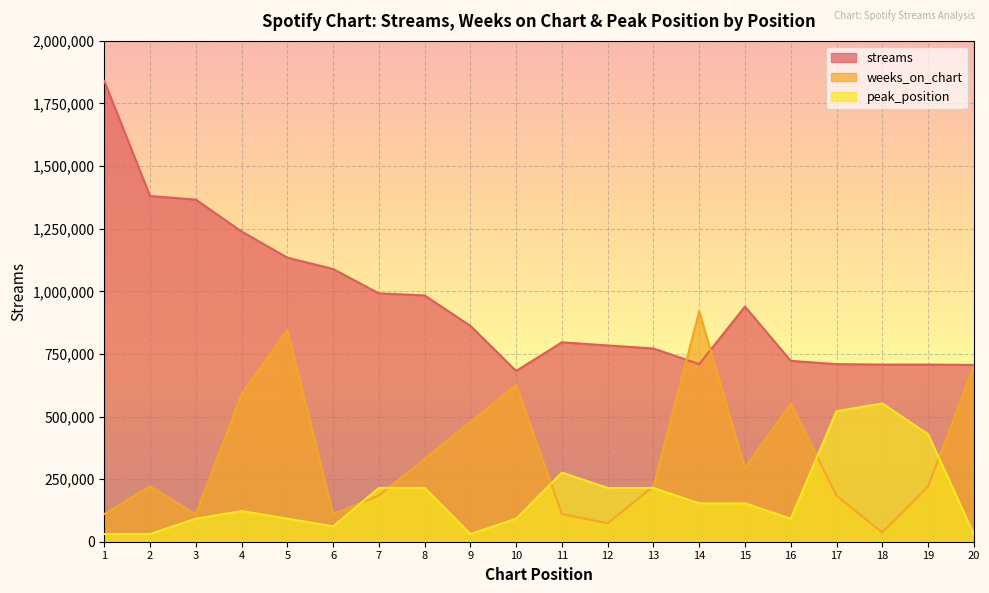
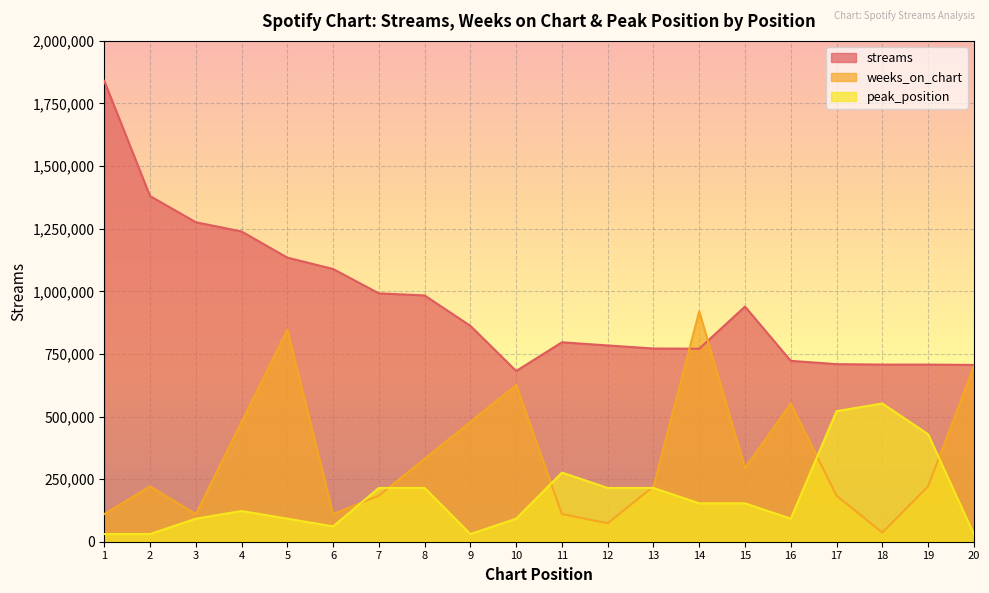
  {
    "streams": {
      "1": "1,840,000",
      "2": "1,380,000",
-     "3": "1,370,000",
+     "3": "1,280,000",
      "4": "1,240,000",
      "5": "1,130,000",
      "6": "1,090,000",
      "7": "990,000",
      "8": "980,000",
      "9": "860,000",
      "10": "680,000",
      "11": "800,000",
      "12": "780,000",
      "13": "770,000",
-     "14": "710,000",
+     "14": "770,000",
      "15": "940,000",
      "16": "720,000",
      "17": "710,000",
      "18": "710,000",
      "19": "710,000"
    },
    "weeks_on_chart": {
      "1": "110,000",
      "2": "220,000",
      "3": "110,000",
-     "4": "590,000",
+     "4": "480,000",
      "5": "850,000",
      "6": "110,000",
      "7": "180,000",
      "8": "330,000",
      "9": "480,000",
      "10": "630,000",
      "11": "110,000",
      "12": "70,000",
      "14": "920,000",
      "15": "290,000",
      "16": "550,000",
      "17": "180,000",
      "18": "40,000",
      "19": "220,000"
    },
    "peak_position": {
      "1": "30,000",
      "2": "30,000",
      "3": "90,000",
      "4": "120,000",
      "5": "90,000",
      "6": "60,000",
      "7": "210,000",
      "8": "210,000",
      "9": "30,000",
      "10": "90,000",
      "11": "280,000",
      "12": "210,000",
      "14": "150,000",
      "15": "150,000",
      "16": "90,000",
      "17": "520,000",
      "18": "550,000",
      "19": "430,000",
      "20": "30,000"
    }
  }
